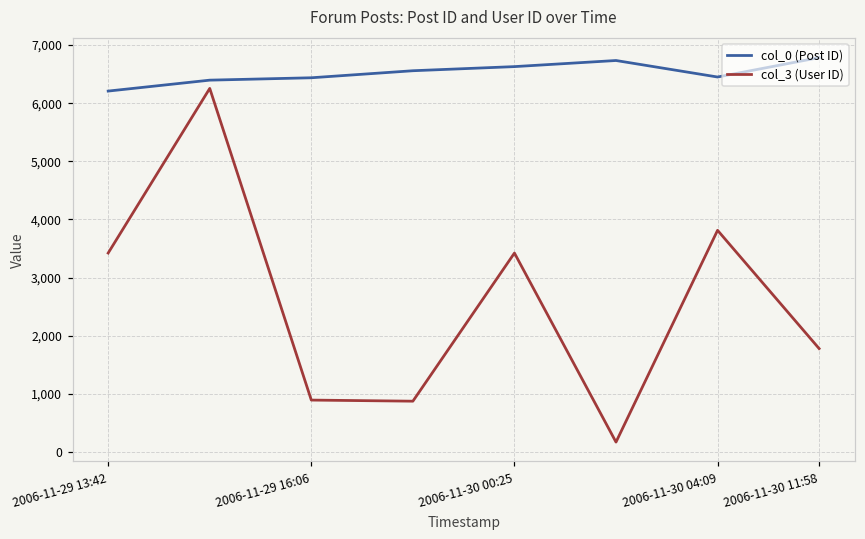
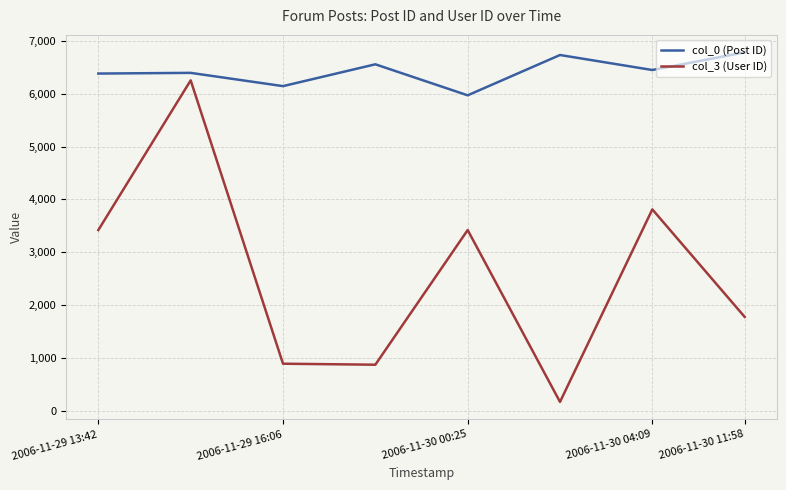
  {
    "col_0 (Post ID)": {
-     "2006-11-29 13:42": "6,200",
-     "2006-11-29 16:06": "6,400",
-     "2006-11-30 00:25": "6,600",
+     "2006-11-29 13:42": "6,400",
+     "2006-11-29 16:06": "6,100",
+     "2006-11-30 00:25": "6,000",
      "2006-11-30 04:09": "6,500"
    },
    "col_3 (User ID)": {
      "2006-11-29 13:42": "3,400",
      "2006-11-29 16:06": "900",
      "2006-11-30 00:25": "3,400",
      "2006-11-30 04:09": "3,800",
      "2006-11-30 11:58": "1,800"
    }
  }
